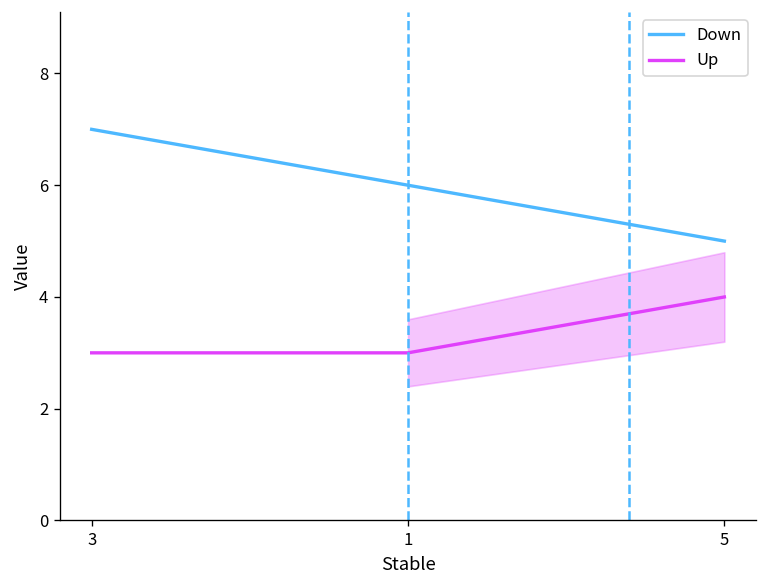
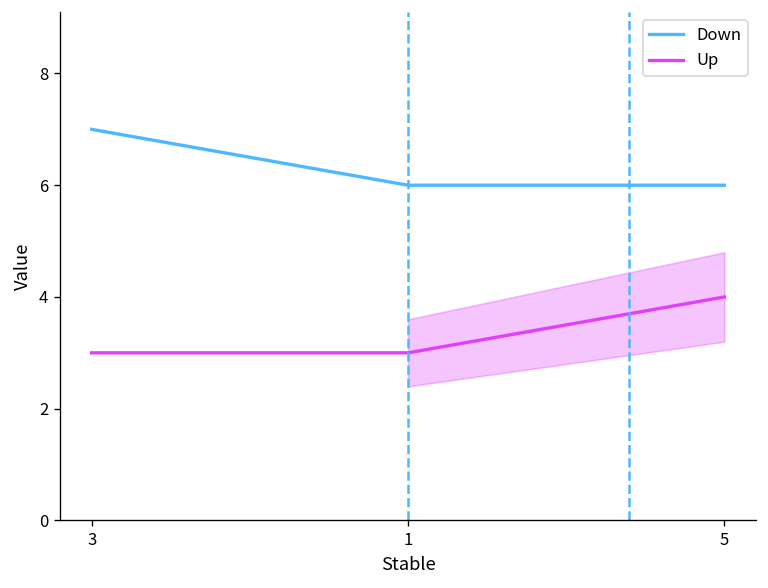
  {
    "Down": {
      "3": 7,
      "1": 6,
-     "5": 5
+     "5": 6
    }
  }
